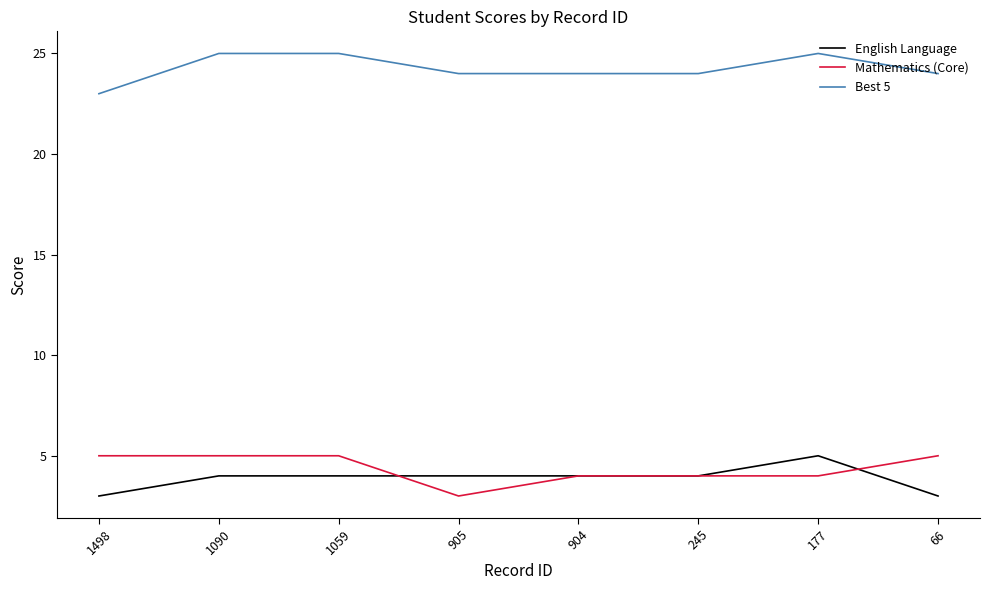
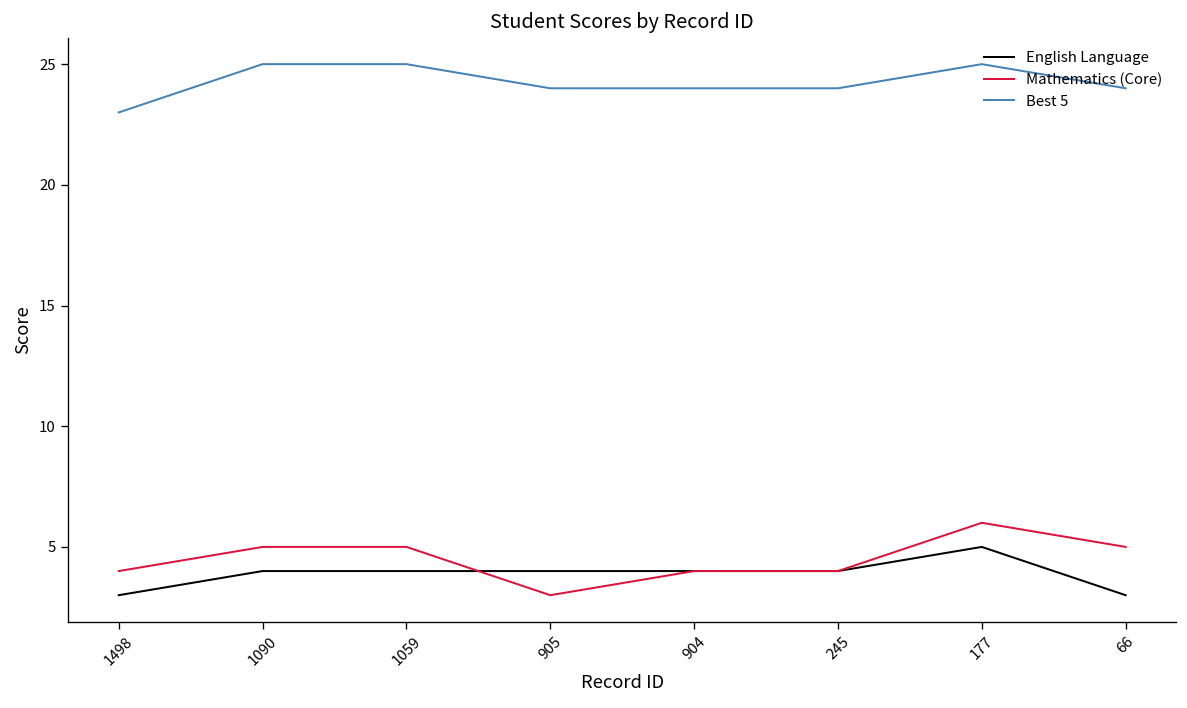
  {
    "English Language": {
      "1498": 3,
      "1090": 4,
      "1059": 4,
      "905": 4,
      "177": 5,
      "66": 3
    },
    "Mathematics (Core)": {
-     "1498": 5,
+     "1498": 4,
      "1090": 5,
      "1059": 5,
      "905": 3,
-     "177": 4,
+     "177": 6,
      "66": 5
    },
    "Best 5": {
      "1498": 23,
      "1090": 25,
      "1059": 25,
      "905": 24,
      "904": 24,
      "245": 24,
      "177": 25,
      "66": 24
    }
  }
